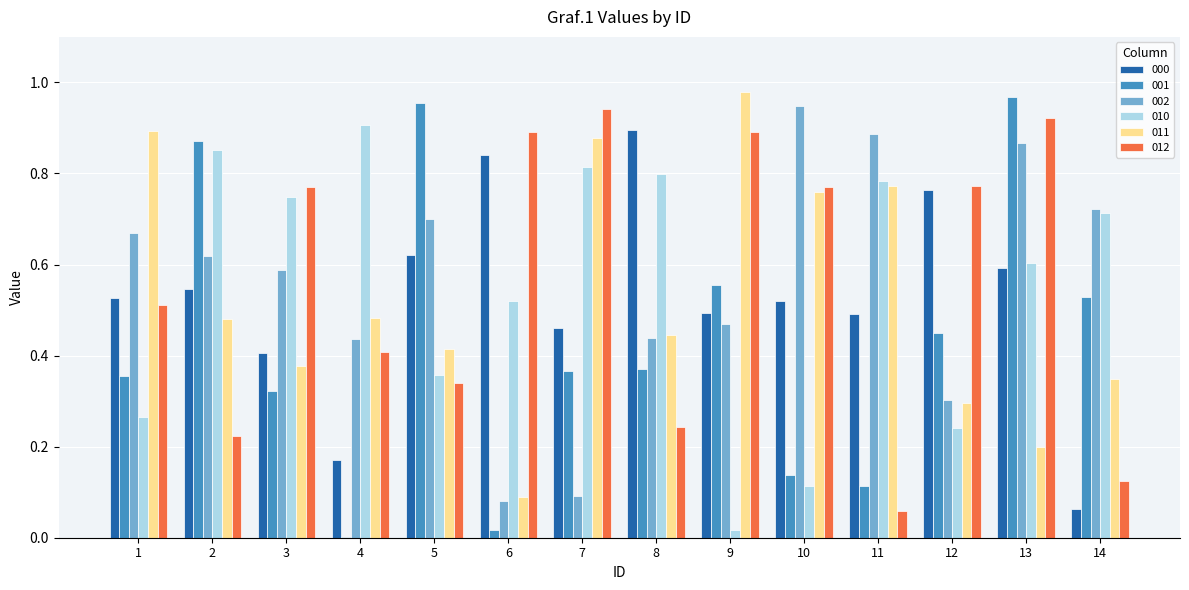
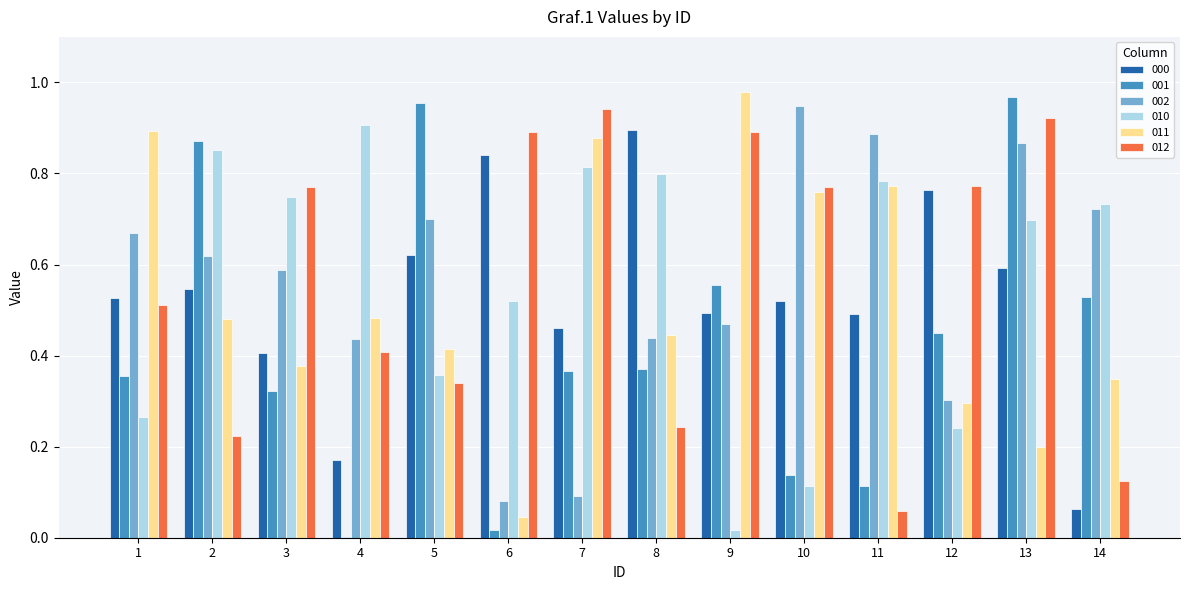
  {
    "000": {
      "1": 0.53,
      "2": 0.55,
      "3": 0.41,
      "4": 0.17,
      "5": 0.62,
      "6": 0.84,
      "7": 0.46,
      "8": 0.90,
      "9": 0.49,
      "10": 0.52,
      "11": 0.49,
      "12": 0.76,
      "13": 0.59,
      "14": 0.06
    },
    "010": {
      "1": 0.27,
      "2": 0.85,
      "3": 0.75,
      "4": 0.91,
      "5": 0.36,
      "6": 0.52,
      "7": 0.81,
      "8": 0.80,
      "9": 0.02,
      "10": 0.11,
      "11": 0.78,
      "12": 0.24,
-     "13": 0.60,
-     "14": 0.71
+     "13": 0.70,
+     "14": 0.73
    },
    "011": {
      "1": 0.89,
      "2": 0.48,
      "3": 0.38,
      "4": 0.48,
      "5": 0.41,
-     "6": 0.09,
+     "6": 0.05,
      "7": 0.88,
      "8": 0.45,
      "9": 0.98,
      "10": 0.76,
      "11": 0.77,
      "12": 0.30,
      "13": 0.20,
      "14": 0.35
    },
    "012": {
      "1": 0.51,
      "2": 0.22,
      "3": 0.77,
      "4": 0.41,
      "5": 0.34,
      "6": 0.89,
      "7": 0.94,
      "8": 0.24,
      "9": 0.89,
      "10": 0.77,
      "11": 0.06,
      "12": 0.77,
      "13": 0.92,
      "14": 0.13
    }
  }
